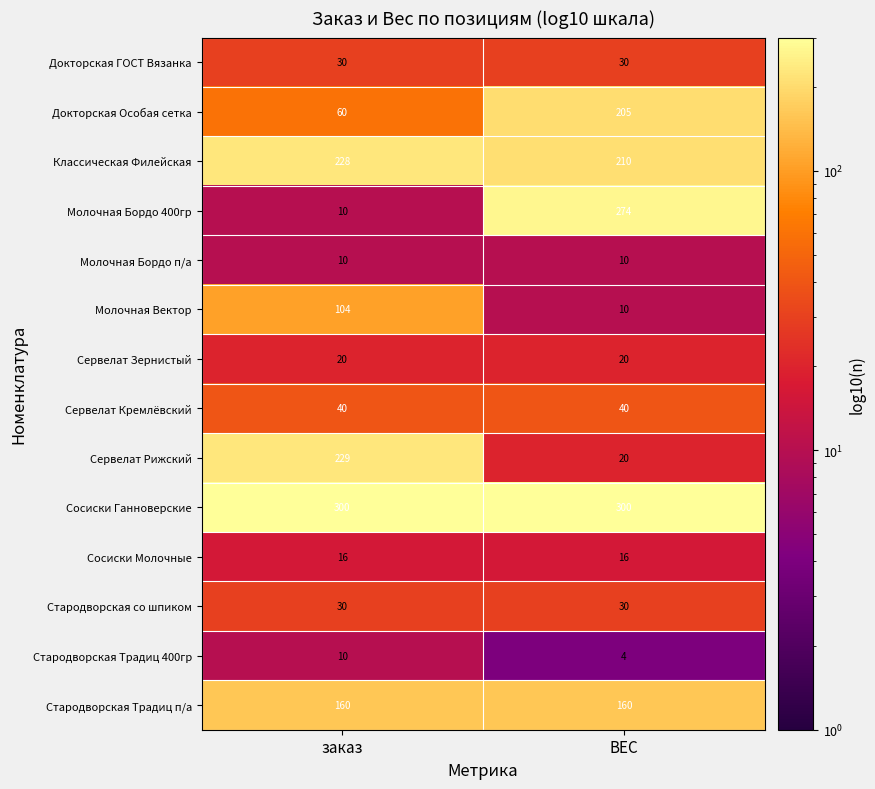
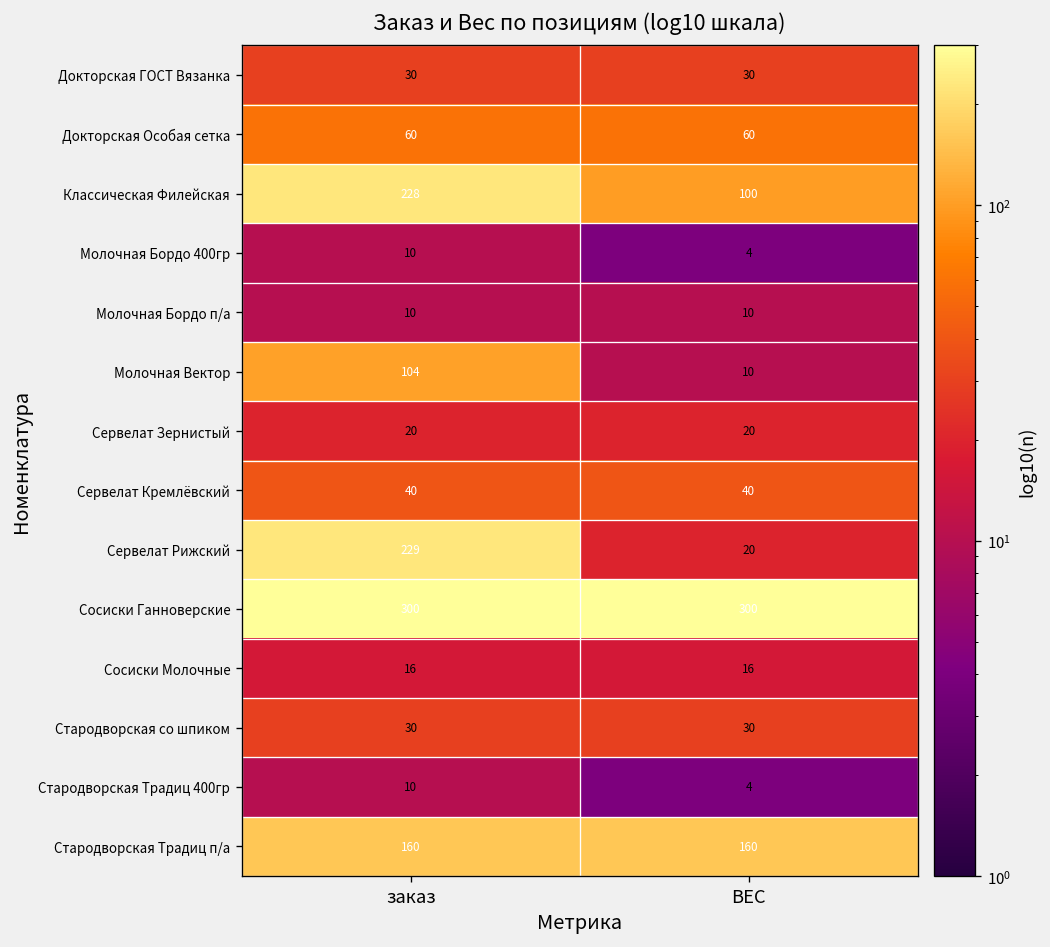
  {
    "Докторская ГОСТ Вязанка": {
      "заказ": 30,
      "ВЕС": 30
    },
    "Докторская Особая сетка": {
      "заказ": 60,
-     "ВЕС": 205
+     "ВЕС": 60
    },
    "Классическая Филейская": {
      "заказ": 228,
-     "ВЕС": 210
+     "ВЕС": 100
    },
    "Молочная Бордо 400гр": {
      "заказ": 10,
-     "ВЕС": 274
+     "ВЕС": 4
    },
    "Молочная Бордо п/а": {
      "заказ": 10,
      "ВЕС": 10
    },
    "Молочная Вектор": {
      "заказ": 104,
      "ВЕС": 10
    },
    "Сервелат Зернистый": {
      "заказ": 20,
      "ВЕС": 20
    },
    "Сервелат Кремлёвский": {
      "заказ": 40,
      "ВЕС": 40
    },
    "Сервелат Рижский": {
      "заказ": 229,
      "ВЕС": 20
    },
    "Сосиски Ганноверские": {
      "заказ": 300,
      "ВЕС": 300
    },
    "Сосиски Молочные": {
      "заказ": 16,
      "ВЕС": 16
    },
    "Стародворская со шпиком": {
      "заказ": 30,
      "ВЕС": 30
    },
    "Стародворская Традиц 400гр": {
      "заказ": 10,
      "ВЕС": 4
    },
    "Стародворская Традиц п/а": {
      "заказ": 160,
      "ВЕС": 160
    }
  }
